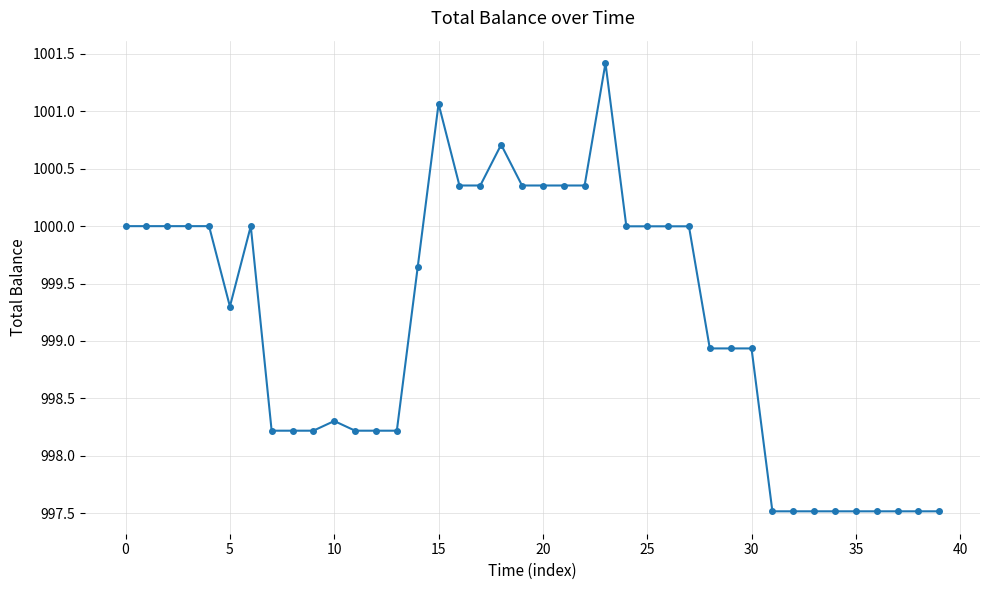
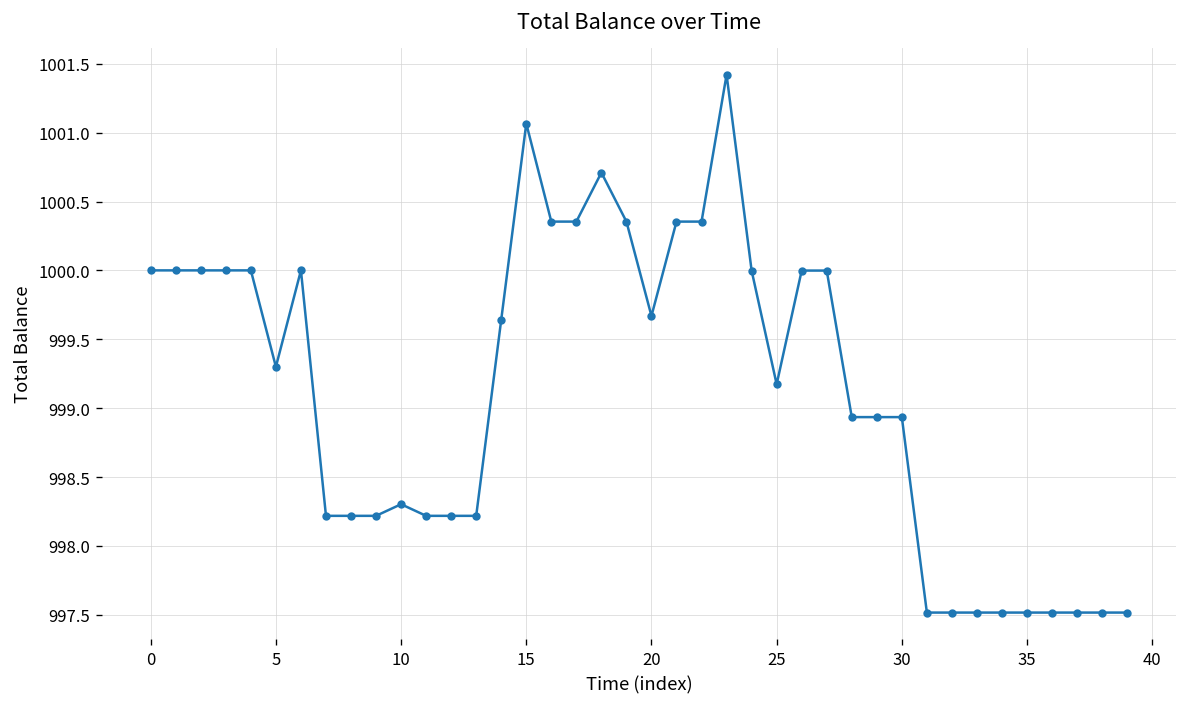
  {
    "0": 1000.00,
    "5": 999.30,
    "10": 998.30,
    "15": 1001.07,
-   "20": 1000.35,
-   "25": 1000.00,
+   "20": 999.67,
+   "25": 999.17,
    "30": 998.93,
    "35": 997.52
  }
